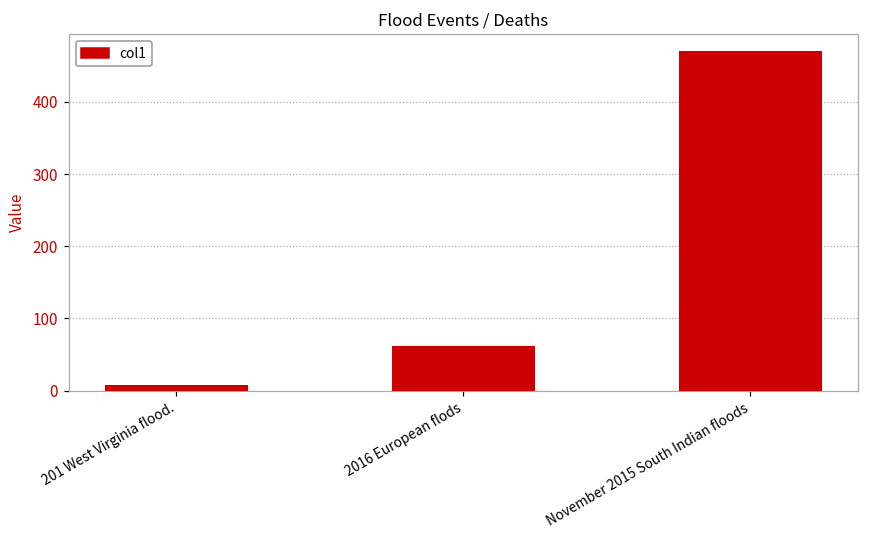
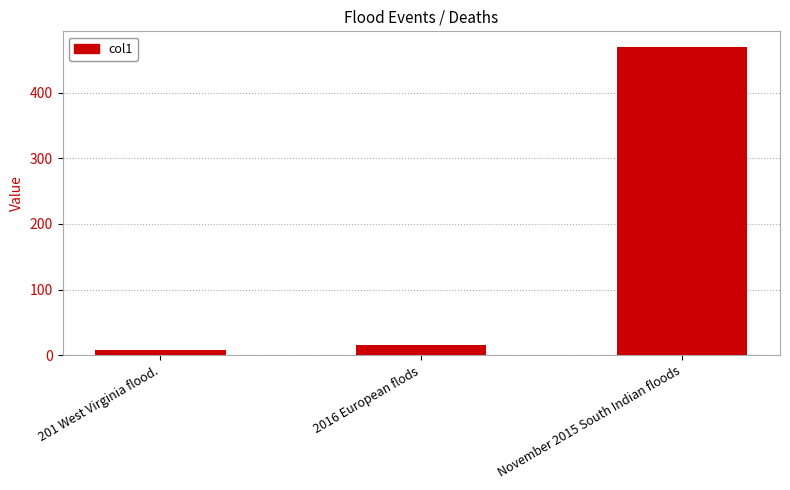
  {
    "201 West Virginia flood.": 10,
-   "2016 European flods": 60,
+   "2016 European flods": 20,
    "November 2015 South Indian floods": 470
  }
